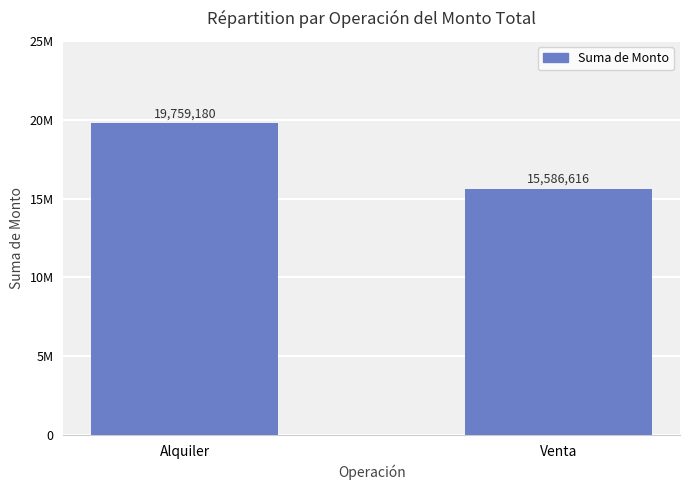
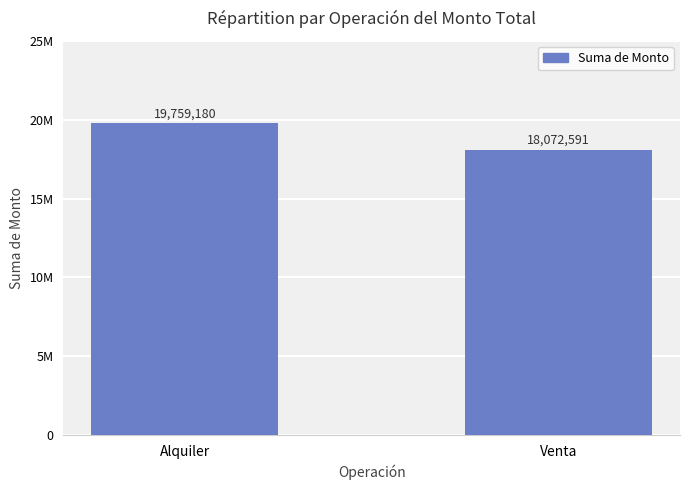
  {
    "Alquiler": "19,759,180",
-   "Venta": "15,586,616"
+   "Venta": "18,072,591"
  }
